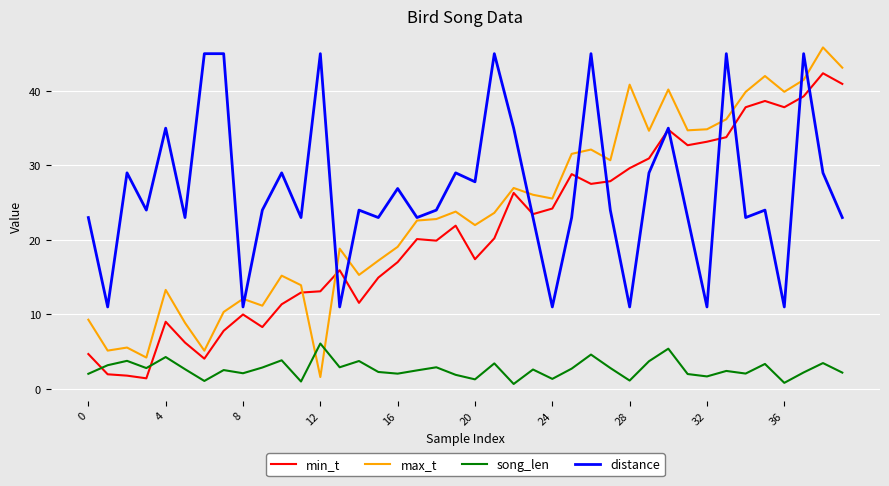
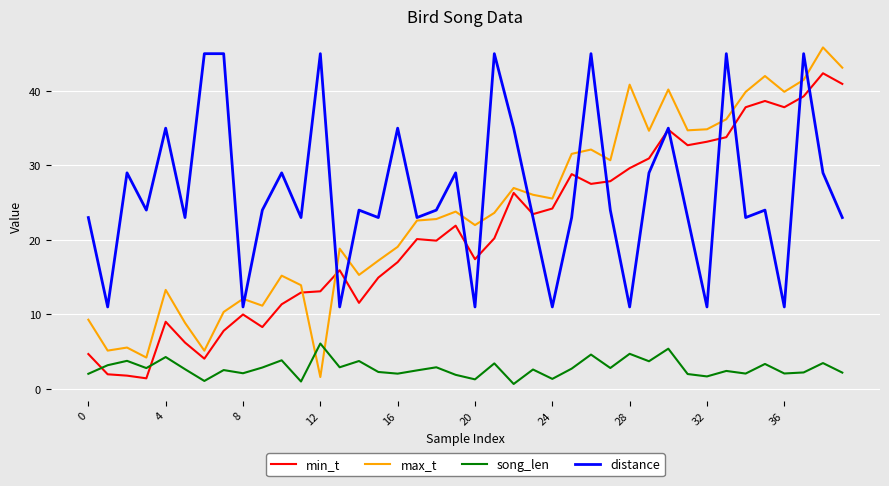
  {
    "min_t": {
      "0": 5,
      "4": 9,
      "8": 10,
      "12": 13,
      "16": 17,
      "20": 17,
      "24": 24,
      "28": 30,
      "32": 33,
      "36": 38
    },
    "max_t": {
      "0": 9,
      "4": 13,
      "8": 12,
      "12": 2,
      "16": 19,
      "20": 22,
      "24": 26,
      "28": 41,
      "32": 35,
      "36": 40
    },
    "song_len": {
      "0": 2,
      "4": 4,
      "8": 2,
      "12": 6,
      "16": 2,
      "20": 1,
      "24": 1,
-     "28": 1,
+     "28": 5,
      "32": 2,
-     "36": 1
+     "36": 2
    },
    "distance": {
      "0": 23,
      "4": 35,
      "8": 11,
      "12": 45,
-     "16": 27,
-     "20": 28,
+     "16": 35,
+     "20": 11,
      "24": 11,
      "28": 11,
      "32": 11,
      "36": 11
    }
  }
